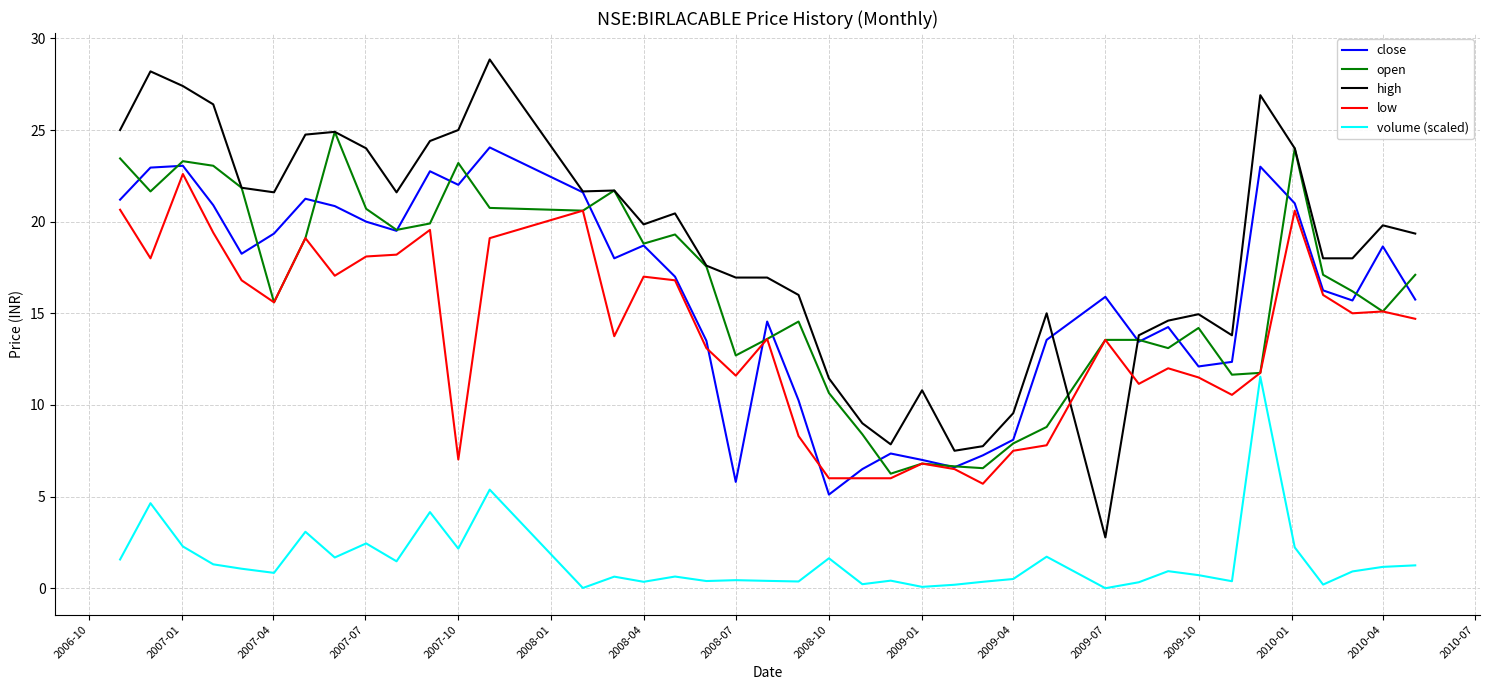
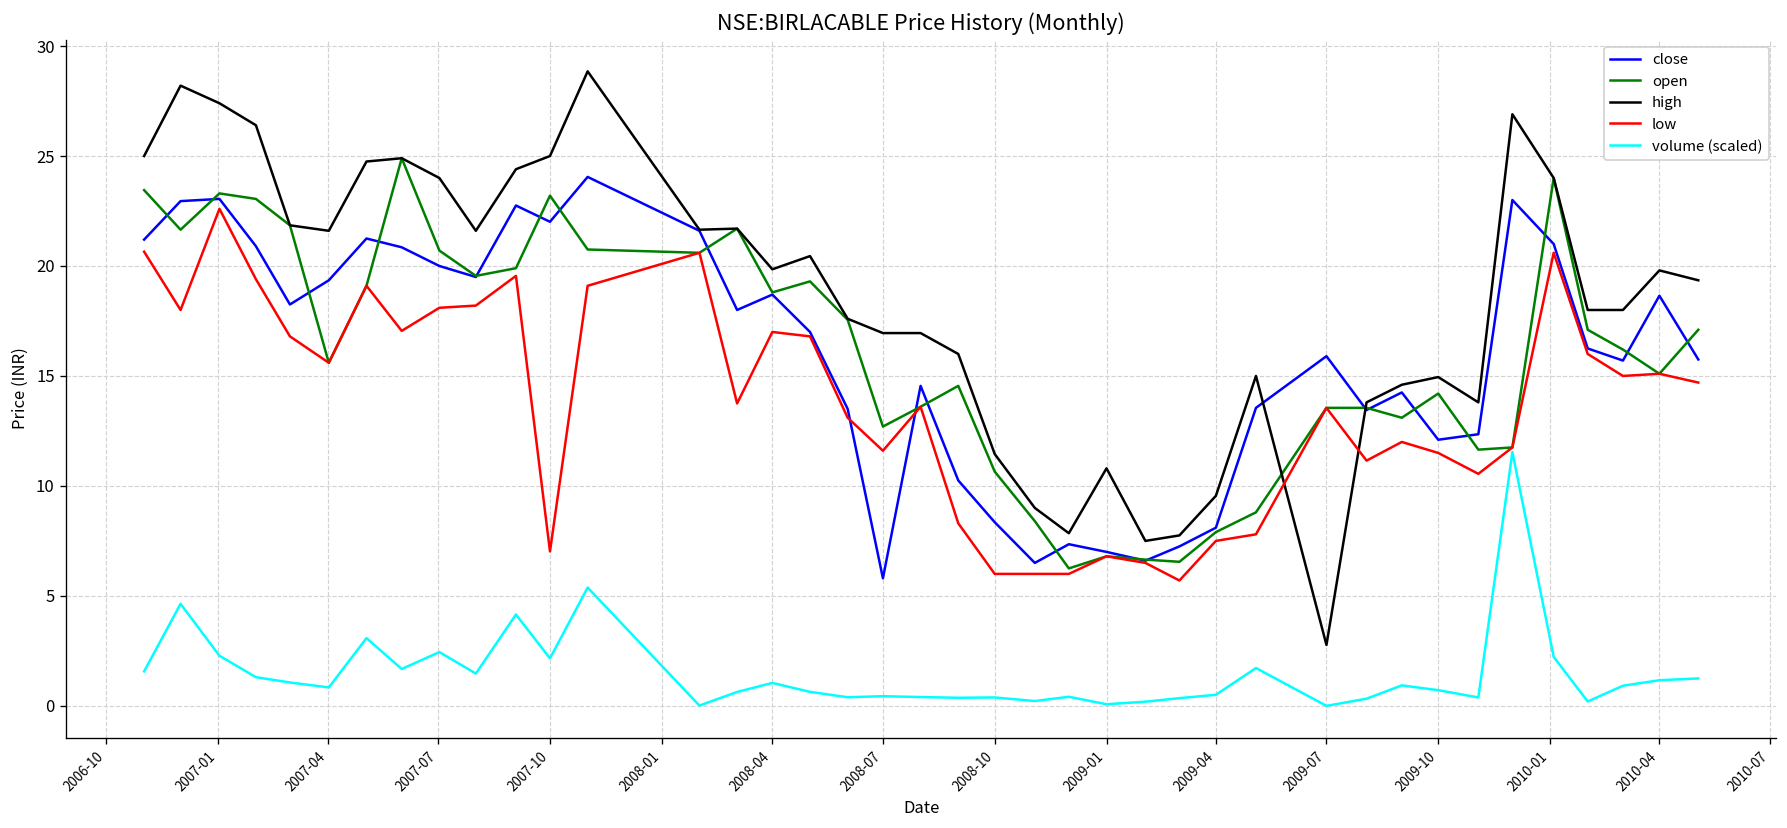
  {
    "close": {
      "2007-10": 22.0,
      "2008-07": 5.8,
-     "2008-10": 5.1,
+     "2008-10": 8.4,
      "2009-01": 7.0,
      "2009-04": 8.1,
      "2009-07": 15.9,
      "2009-10": 12.1,
      "2010-04": 18.6
    },
    "open": {
      "2007-10": 23.2,
      "2008-07": 12.7,
      "2008-10": 10.7,
      "2009-04": 7.9,
      "2009-10": 14.2
    },
    "high": {
      "2007-10": 25.0,
      "2008-04": 19.9,
      "2008-07": 17.0,
      "2008-10": 11.5,
      "2009-01": 10.8,
      "2009-04": 9.6,
      "2009-07": 2.8,
      "2009-10": 15.0,
      "2010-04": 19.8
    },
    "low": {
      "2007-10": 7.0,
      "2008-04": 17.0,
      "2008-07": 11.6,
      "2008-10": 6.0,
      "2009-04": 7.5,
      "2009-10": 11.5
    },
    "volume (scaled)": {
      "2007-10": 2.2,
-     "2008-04": 0.4,
+     "2008-04": 1.0,
      "2008-07": 0.4,
-     "2008-10": 1.6,
+     "2008-10": 0.4,
      "2009-01": 0.1,
      "2009-04": 0.5,
      "2009-07": 0.0,
      "2009-10": 0.7,
      "2010-04": 1.2
    }
  }
